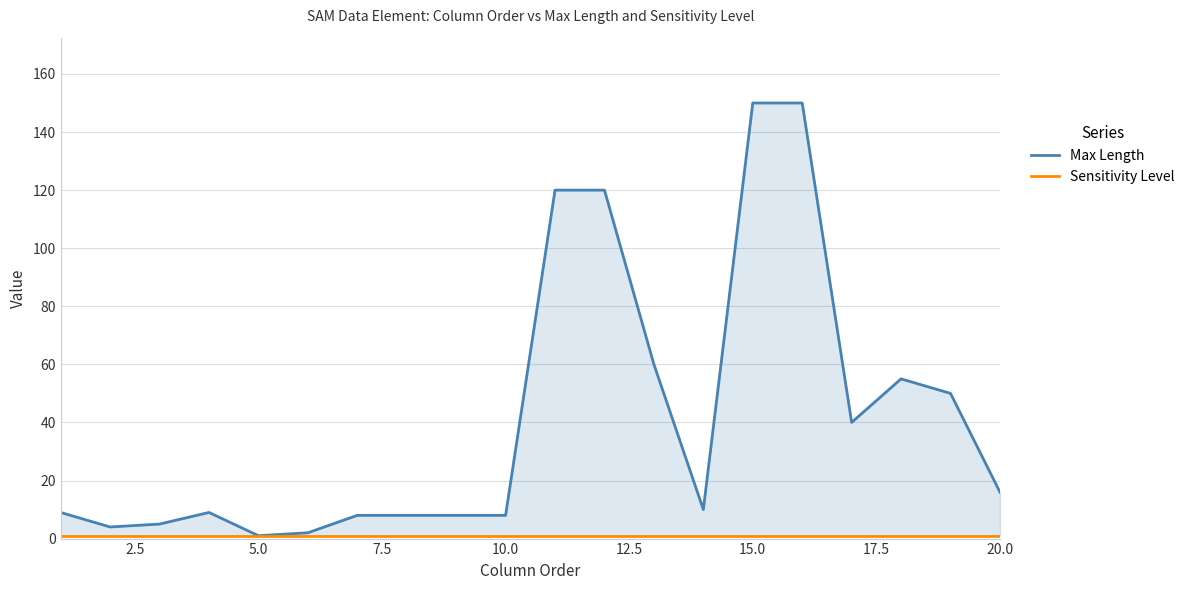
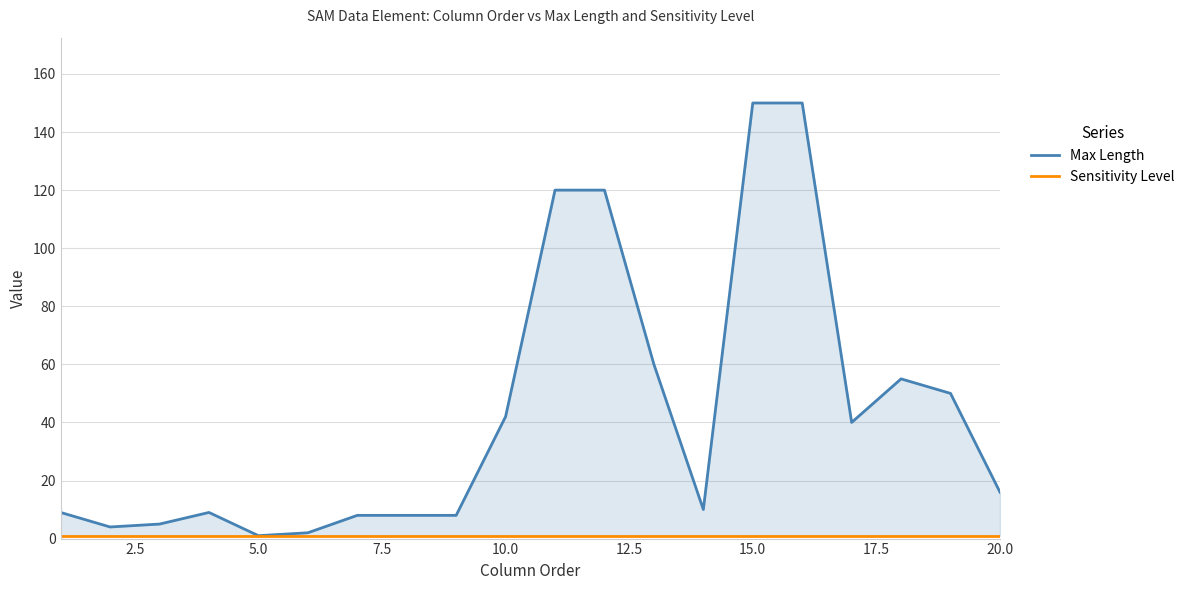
  {
    "Max Length": {
-     "10.0": 8,
+     "10.0": 42,
      "15.0": 150,
      "20.0": 16
    },
    "Sensitivity Level": {
      "10.0": 1,
      "15.0": 1,
      "20.0": 1
    }
  }
